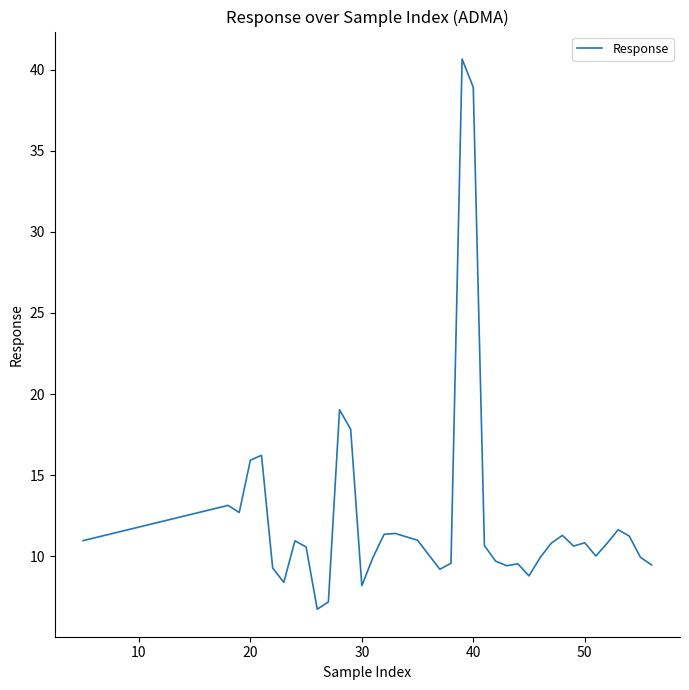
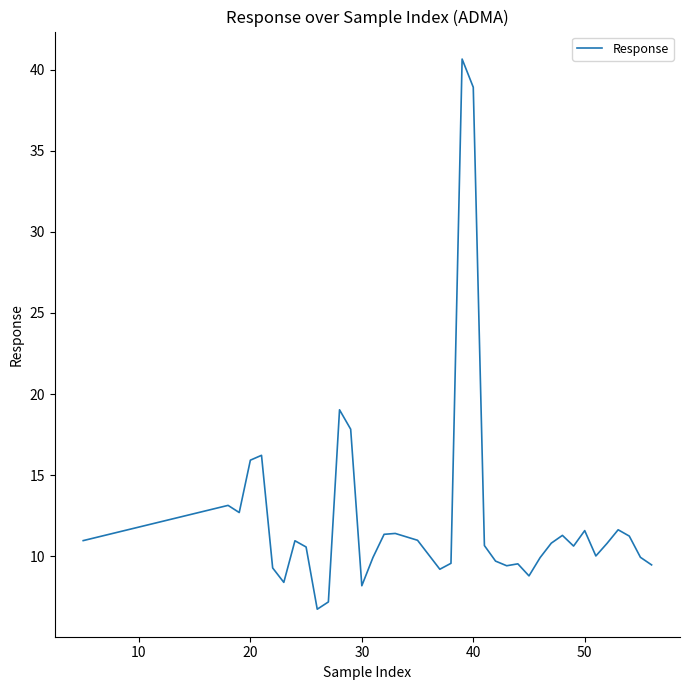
  {
    "20": 15.9,
    "30": 8.2,
    "40": 38.9,
-   "50": 10.8
+   "50": 11.6
  }
